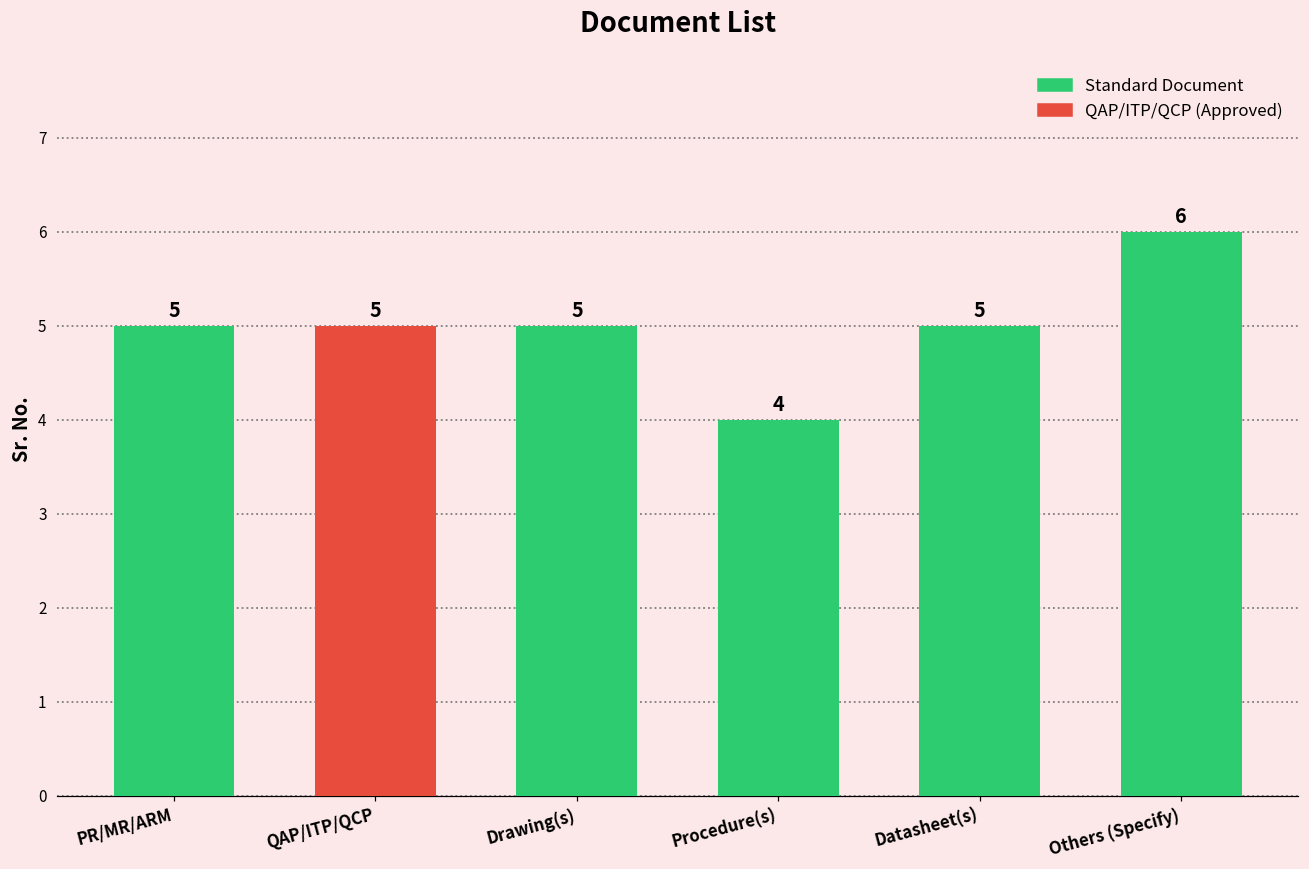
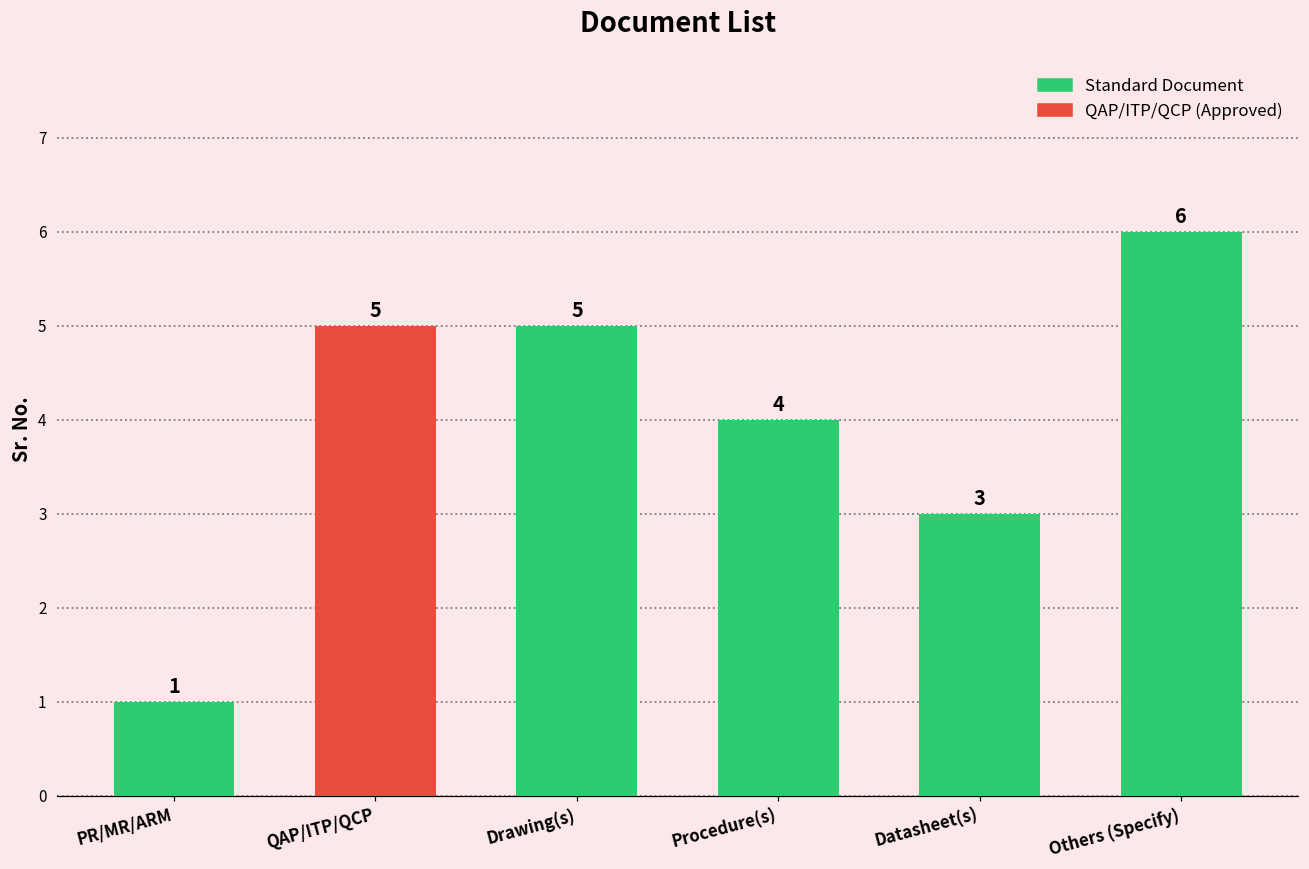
  {
-   "PR/MR/ARM": 5,
+   "PR/MR/ARM": 1,
    "QAP/ITP/QCP": 5,
    "Drawing(s)": 5,
    "Procedure(s)": 4,
-   "Datasheet(s)": 5,
+   "Datasheet(s)": 3,
    "Others (Specify)": 6
  }
